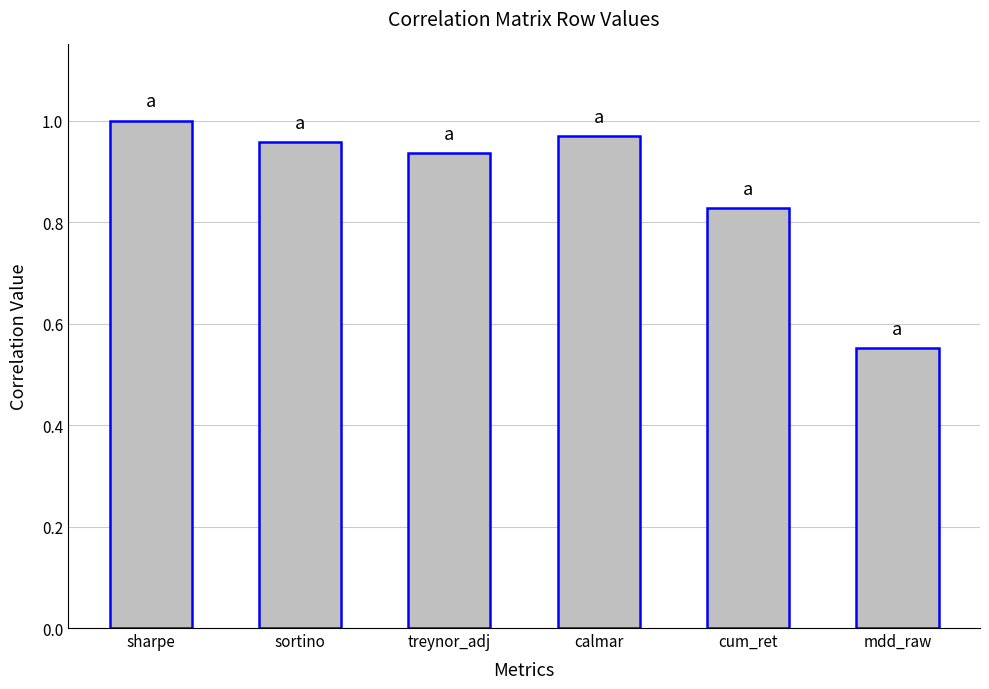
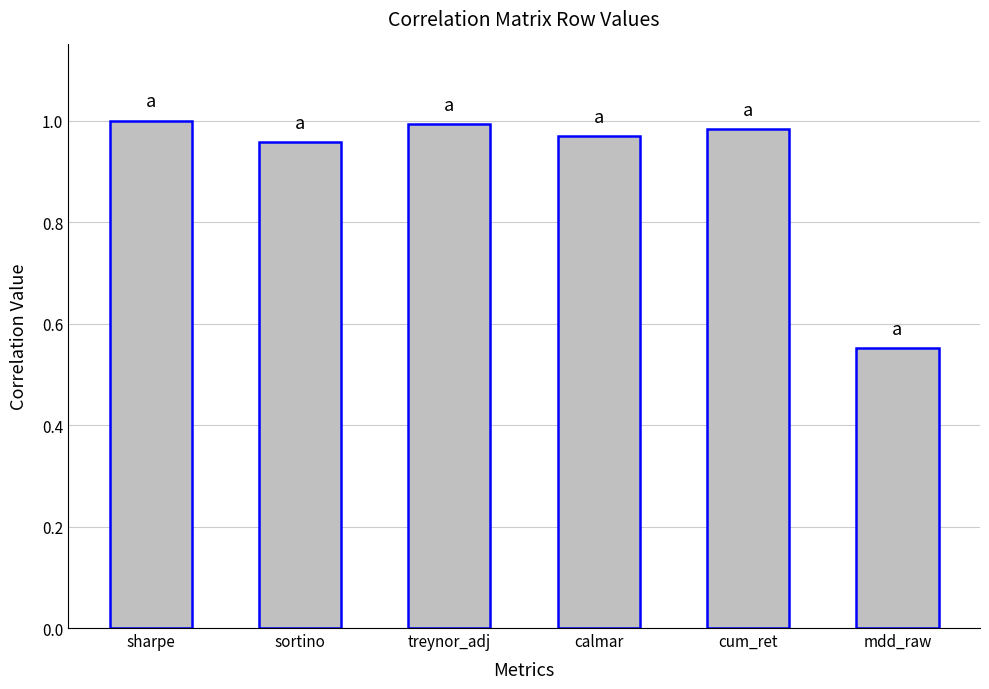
  {
    "sharpe": 1.00,
    "sortino": 0.96,
-   "treynor_adj": 0.94,
+   "treynor_adj": 0.99,
    "calmar": 0.97,
-   "cum_ret": 0.83,
+   "cum_ret": 0.98,
    "mdd_raw": 0.55
  }
